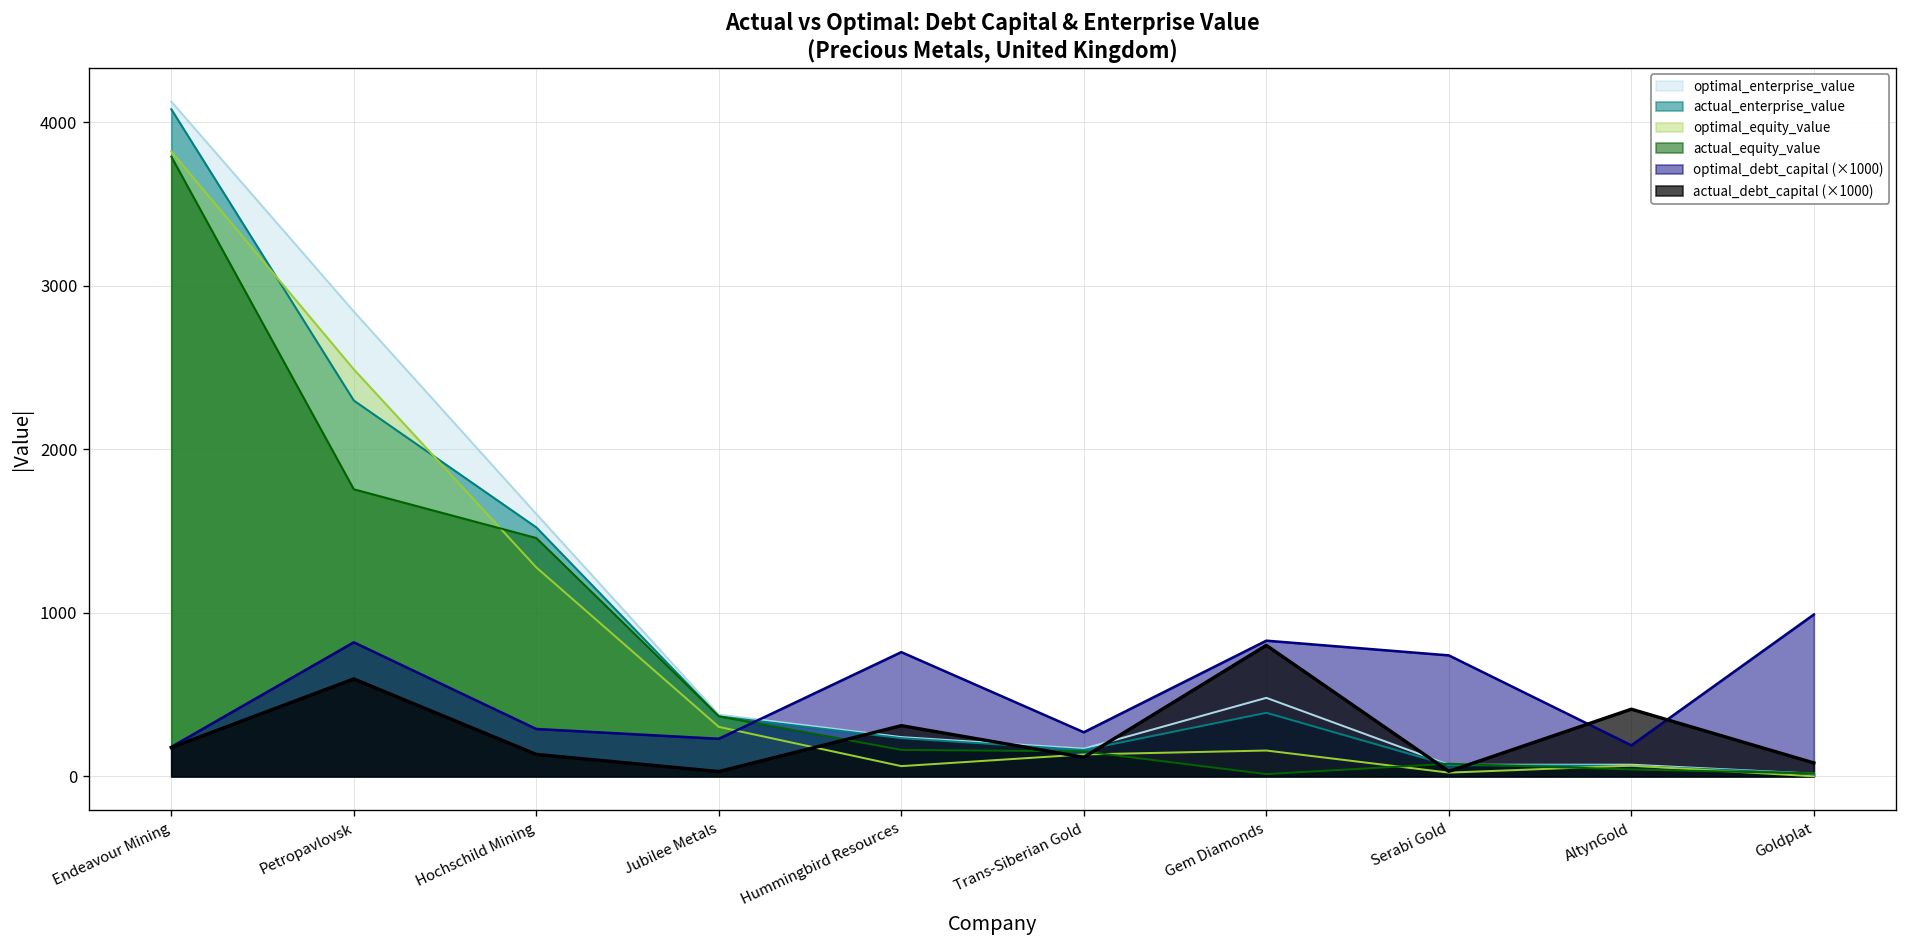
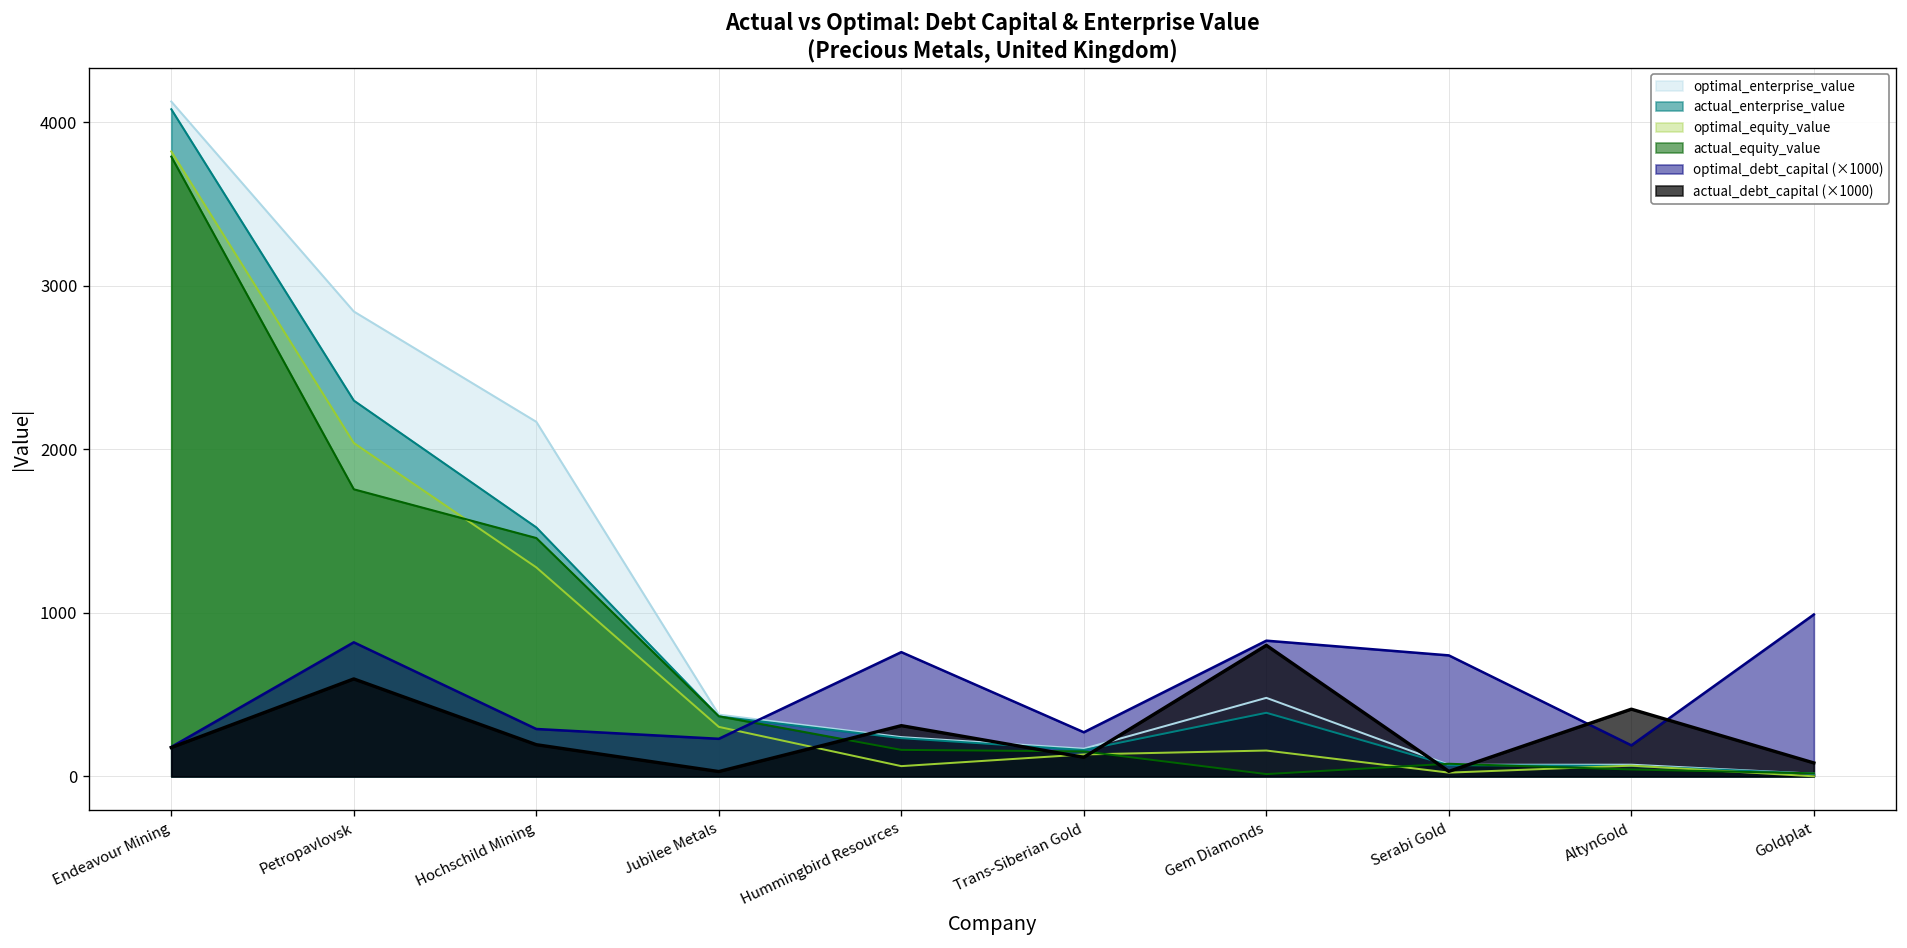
  {
    "optimal_enterprise_value": {
      "Endeavour Mining": 4130,
      "Petropavlovsk": 2840,
-     "Hochschild Mining": 1600,
+     "Hochschild Mining": 2170,
      "Gem Diamonds": 480
    },
    "actual_enterprise_value": {
      "Endeavour Mining": 4080,
      "Petropavlovsk": 2300,
      "Hochschild Mining": 1520,
      "Gem Diamonds": 390
    },
    "optimal_equity_value": {
      "Endeavour Mining": 3820,
-     "Petropavlovsk": 2490,
+     "Petropavlovsk": 2040,
      "Hochschild Mining": 1280,
      "Jubilee Metals": 300,
      "Hummingbird Resources": 60,
      "Gem Diamonds": 160
    },
    "actual_equity_value": {
      "Endeavour Mining": 3790,
      "Petropavlovsk": 1760,
      "Hochschild Mining": 1460,
      "Hummingbird Resources": 160,
      "Gem Diamonds": 10,
      "AltynGold": 40
    },
    "optimal_debt_capital (×1000)": {
      "Petropavlovsk": 820,
      "Hochschild Mining": 290,
      "Jubilee Metals": 230,
      "Hummingbird Resources": 760,
      "Trans-Siberian Gold": 270,
      "Gem Diamonds": 830,
      "Serabi Gold": 740,
      "AltynGold": 190,
      "Goldplat": 990
    },
    "actual_debt_capital (×1000)": {
      "Petropavlovsk": 600,
-     "Hochschild Mining": 130,
+     "Hochschild Mining": 190,
      "Jubilee Metals": 30,
      "Hummingbird Resources": 310,
      "Gem Diamonds": 800,
      "AltynGold": 410,
      "Goldplat": 80
    }
  }
